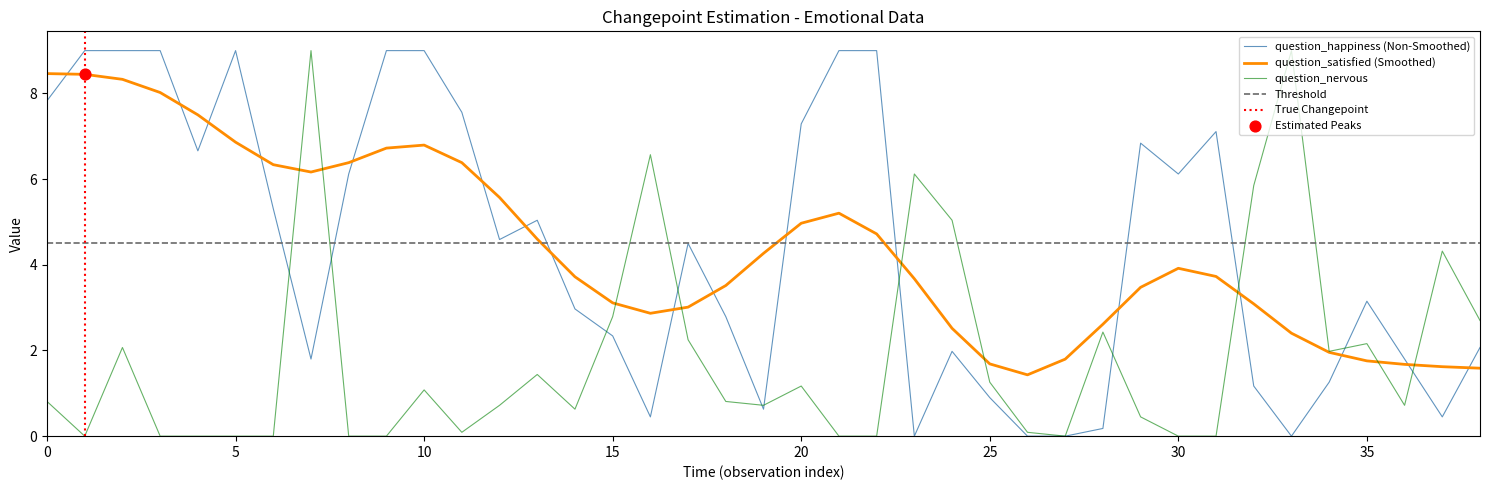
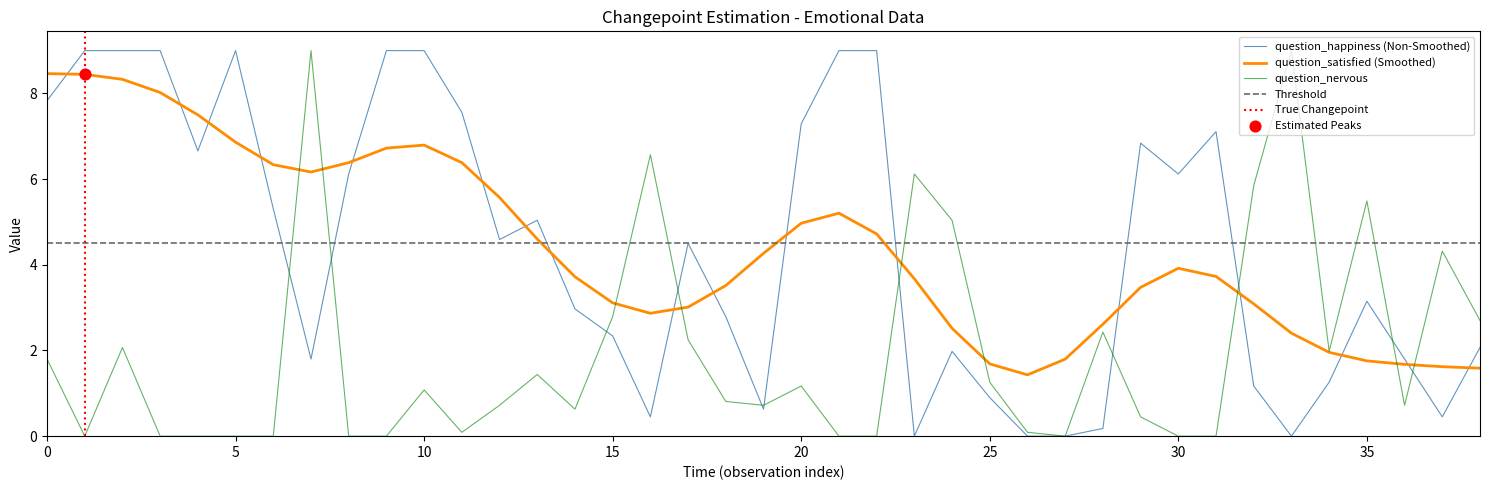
  {
    "question_happiness (Non-Smoothed)": {
      "0": 7.8,
      "5": 9.0,
      "10": 9.0,
      "15": 2.3,
      "20": 7.3,
      "25": 0.9,
      "30": 6.1,
      "35": 3.2
    },
    "question_satisfied (Smoothed)": {
      "0": 8.5,
      "5": 6.9,
      "10": 6.8,
      "15": 3.1,
      "20": 5.0,
      "25": 1.7,
      "30": 3.9,
      "35": 1.8
    },
    "question_nervous": {
-     "0": 0.8,
+     "0": 1.8,
      "5": 0.0,
      "10": 1.1,
      "15": 2.8,
      "20": 1.2,
      "25": 1.3,
      "30": 0.0,
-     "35": 2.2
+     "35": 5.5
    }
  }
